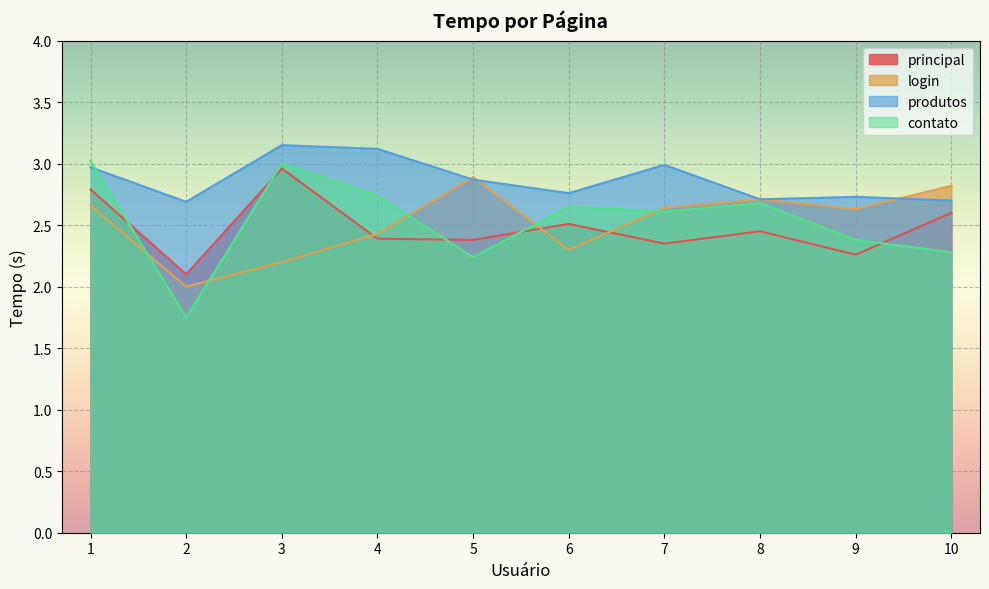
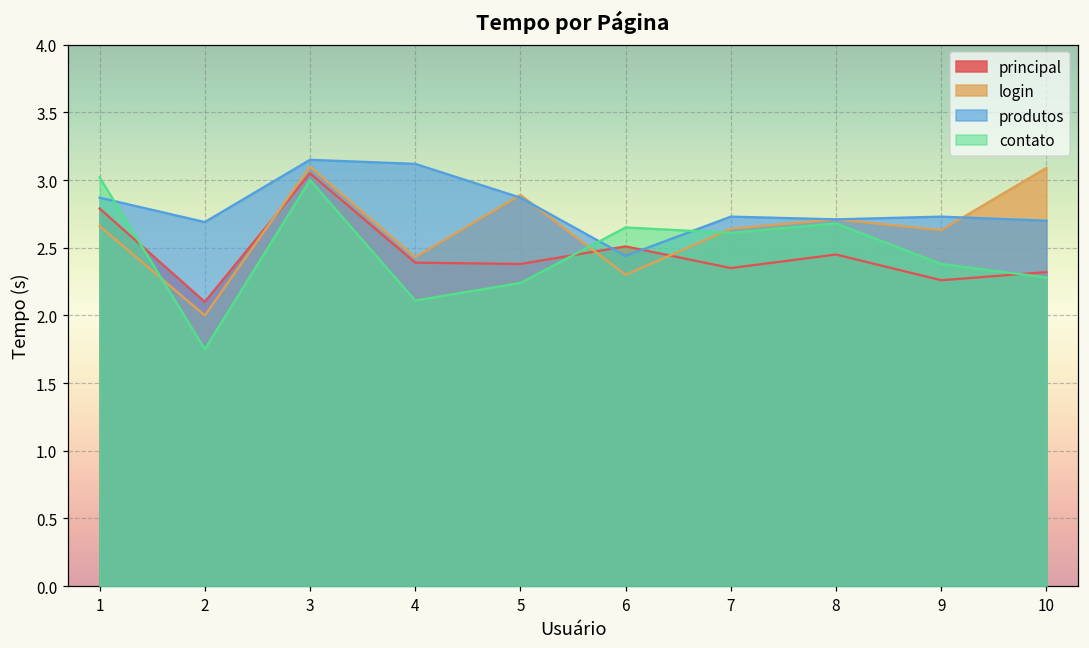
  {
    "principal": {
      "1": 2.79,
      "2": 2.10,
-     "3": 2.96,
+     "3": 3.05,
      "4": 2.39,
      "5": 2.38,
      "6": 2.51,
      "7": 2.35,
      "8": 2.45,
      "9": 2.26,
-     "10": 2.60
+     "10": 2.32
    },
    "login": {
      "1": 2.66,
      "2": 2.00,
-     "3": 2.2,
+     "3": 3.1,
      "4": 2.43,
      "6": 2.30,
      "7": 2.64,
      "9": 2.63,
-     "10": 2.82
+     "10": 3.09
    },
    "produtos": {
-     "1": 2.97,
+     "1": 2.87,
      "2": 2.69,
      "3": 3.15,
      "4": 3.12,
-     "6": 2.76,
-     "7": 2.99,
+     "6": 2.44,
+     "7": 2.73,
      "9": 2.73,
      "10": 2.70
    },
    "contato": {
      "1": 3.02,
      "2": 1.75,
      "3": 3.00,
-     "4": 2.74,
+     "4": 2.11,
      "5": 2.24,
      "6": 2.65,
      "7": 2.61,
      "8": 2.68,
      "9": 2.38,
      "10": 2.28
    }
  }
